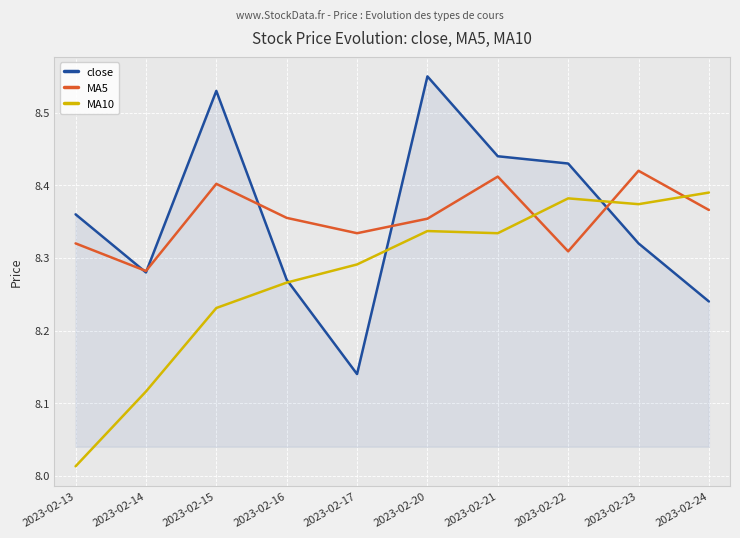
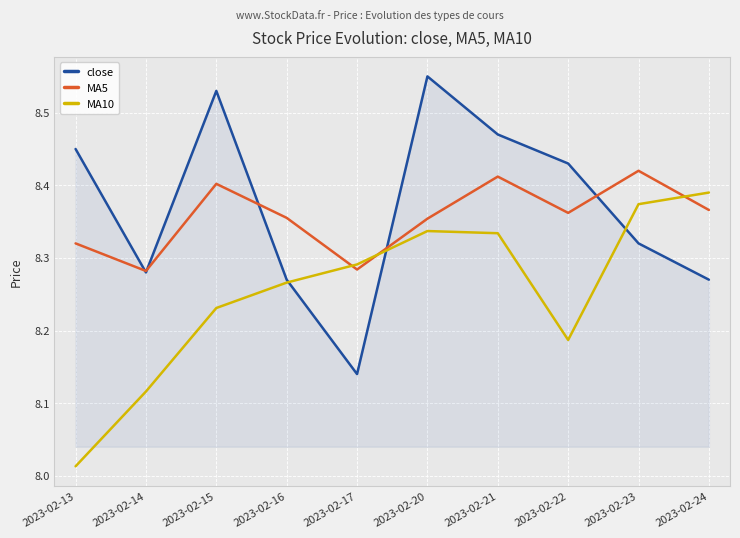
  {
    "close": {
-     "2023-02-13": 8.36,
+     "2023-02-13": 8.45,
      "2023-02-15": 8.53,
      "2023-02-16": 8.27,
      "2023-02-17": 8.14,
      "2023-02-20": 8.55,
-     "2023-02-21": 8.44,
+     "2023-02-21": 8.47,
      "2023-02-22": 8.43,
      "2023-02-23": 8.32,
-     "2023-02-24": 8.24
+     "2023-02-24": 8.27
    },
    "MA5": {
      "2023-02-13": 8.32,
      "2023-02-15": 8.40,
      "2023-02-16": 8.36,
-     "2023-02-17": 8.33,
+     "2023-02-17": 8.28,
      "2023-02-20": 8.35,
      "2023-02-21": 8.41,
-     "2023-02-22": 8.31,
+     "2023-02-22": 8.36,
      "2023-02-23": 8.42,
      "2023-02-24": 8.37
    },
    "MA10": {
      "2023-02-13": 8.01,
      "2023-02-14": 8.12,
      "2023-02-15": 8.23,
      "2023-02-16": 8.27,
      "2023-02-17": 8.29,
      "2023-02-20": 8.34,
      "2023-02-21": 8.33,
-     "2023-02-22": 8.38,
+     "2023-02-22": 8.19,
      "2023-02-23": 8.37,
      "2023-02-24": 8.39
    }
  }
